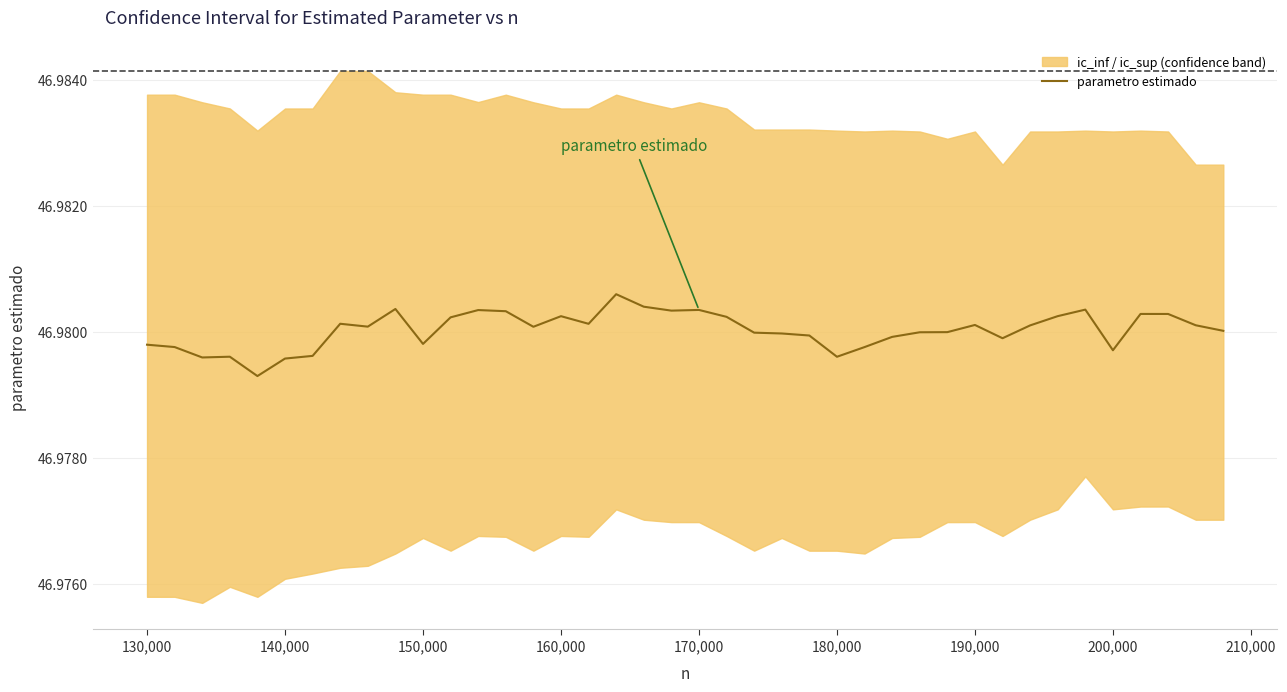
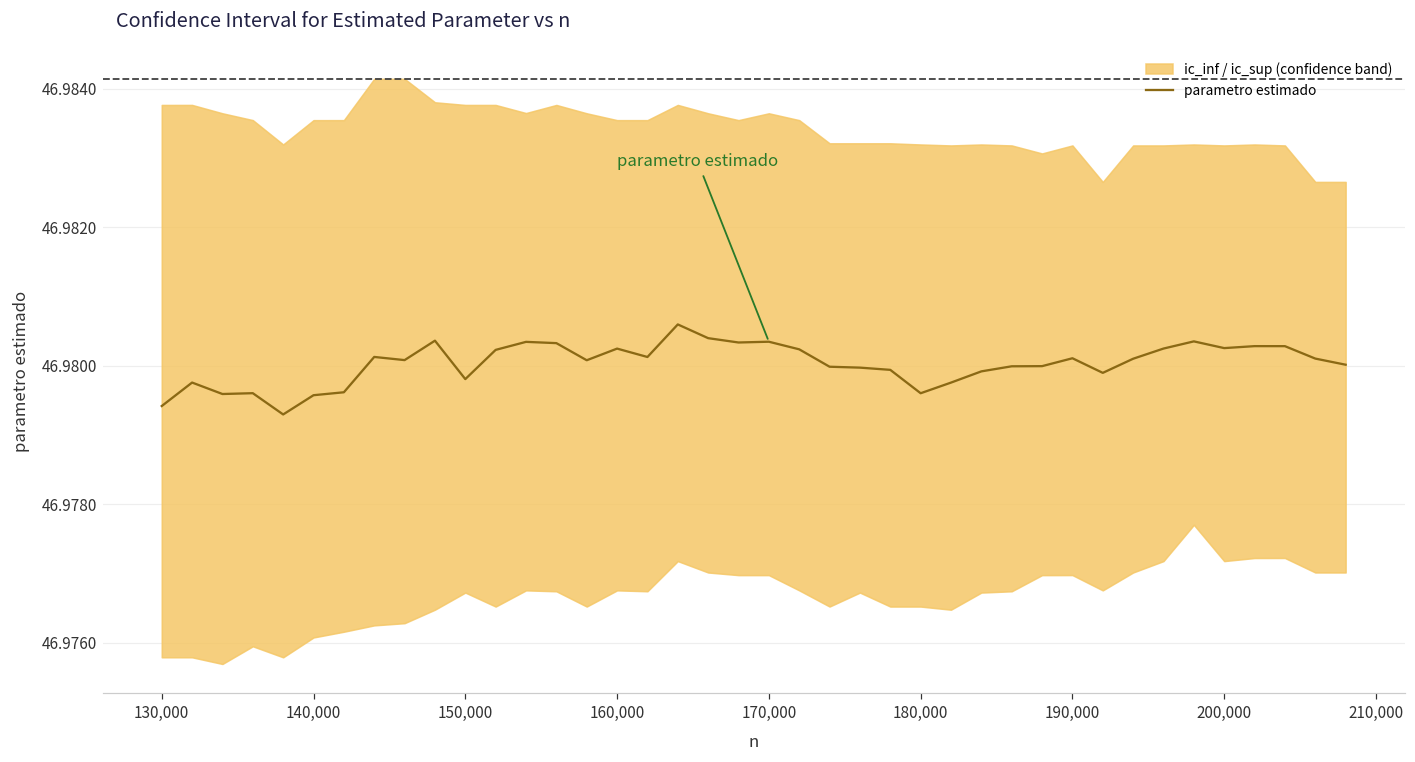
  {
    "parametro estimado": {
-     "130,000": 46.9798,
+     "130,000": 46.9794,
      "140,000": 46.9796,
      "150,000": 46.9798,
      "160,000": 46.9802,
      "170,000": 46.9803,
      "180,000": 46.9796,
      "190,000": 46.9801,
-     "200,000": 46.9797
+     "200,000": 46.9803
    }
  }
